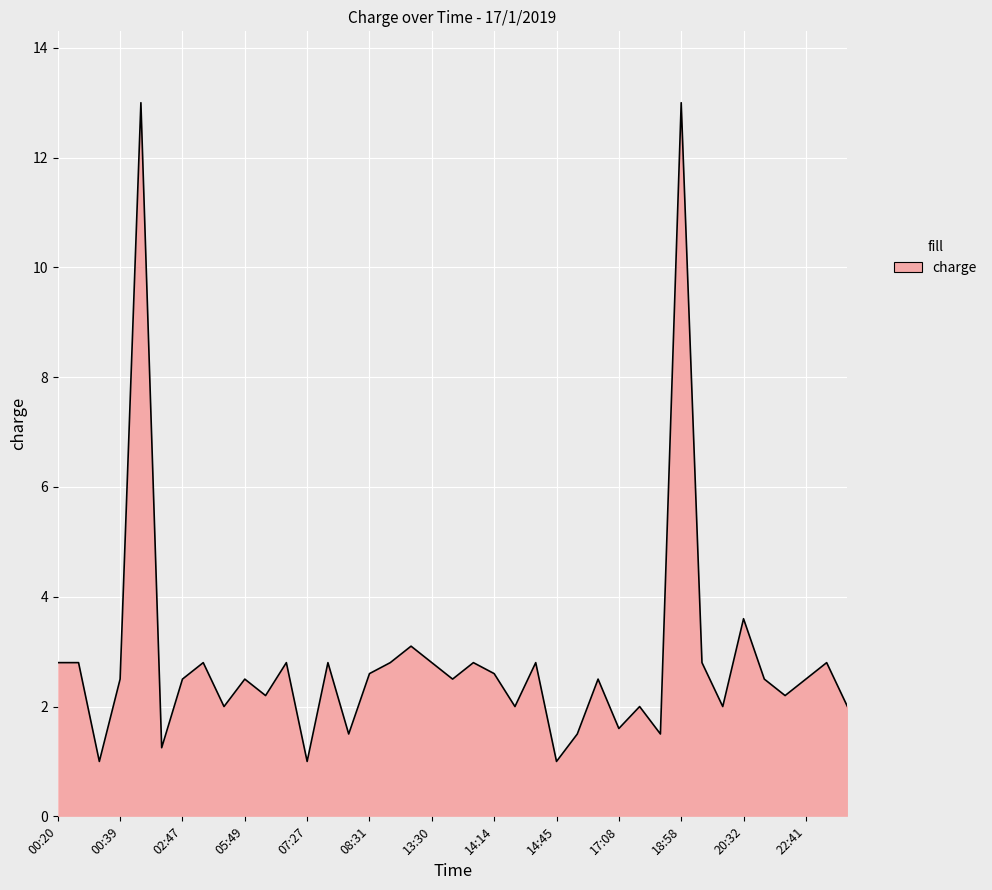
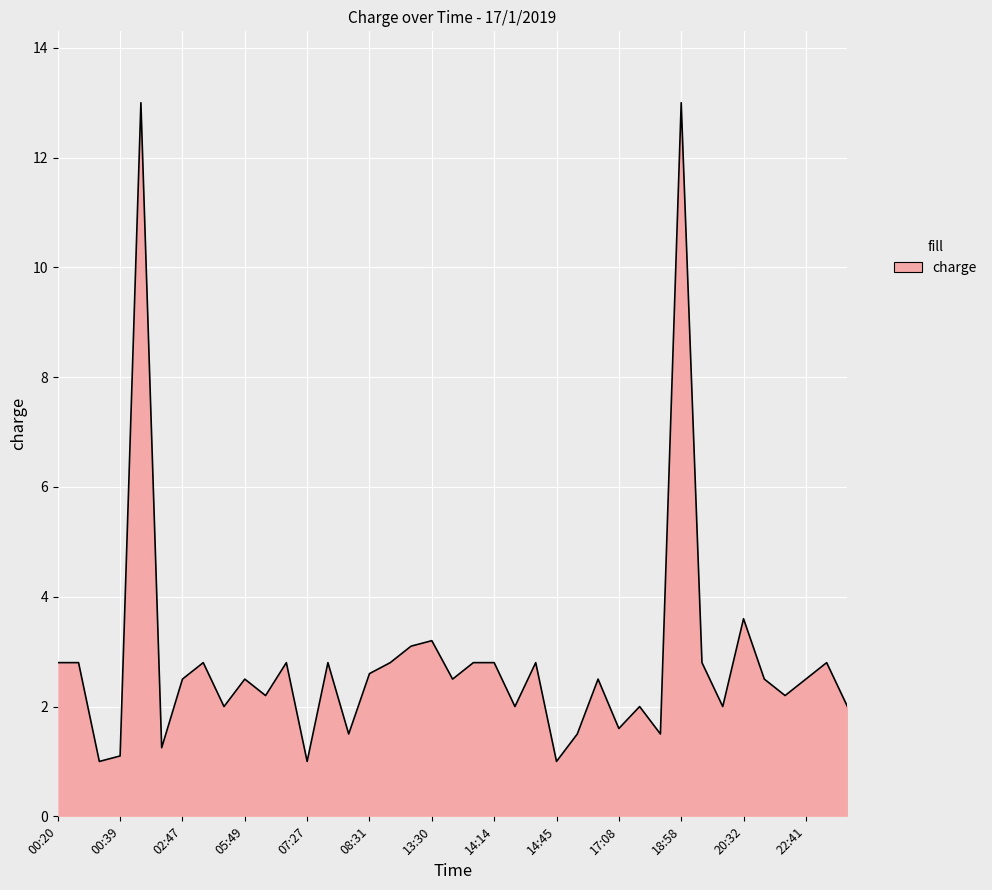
  {
    "00:20": 2.8,
-   "00:39": 2.5,
+   "00:39": 1.1,
    "02:47": 2.5,
    "05:49": 2.5,
    "07:27": 1.0,
    "08:31": 2.6,
-   "13:30": 2.8,
-   "14:14": 2.6,
+   "13:30": 3.2,
+   "14:14": 2.8,
    "14:45": 1.0,
    "17:08": 1.6,
    "18:58": 13.0,
    "20:32": 3.6,
    "22:41": 2.5
  }
